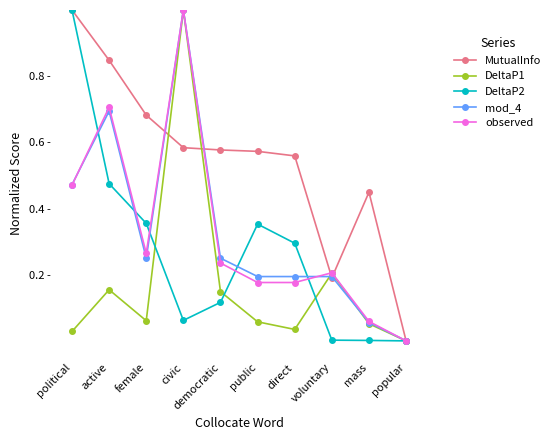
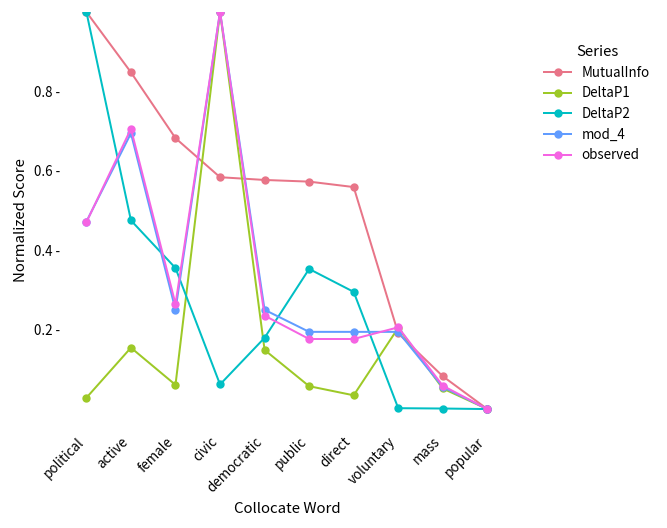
  {
    "MutualInfo": {
      "active": "0.85 -",
      "female": "0.68 -",
      "civic": "0.58 -",
      "democratic": "0.58 -",
      "public": "0.57 -",
      "direct": "0.56 -",
-     "mass": "0.45 -"
+     "mass": "0.08 -"
    },
    "DeltaP1": {
      "political": "0.03 -",
      "active": "0.15 -",
      "female": "0.06 -",
      "democratic": "0.15 -",
      "public": "0.06 -",
      "direct": "0.03 -"
    },
    "DeltaP2": {
      "active": "0.48 -",
      "female": "0.36 -",
      "civic": "0.06 -",
-     "democratic": "0.12 -",
+     "democratic": "0.18 -",
      "public": "0.35 -",
      "direct": "0.30 -",
      "voluntary": "0.00 -",
      "mass": "0.00 -"
    },
    "mod_4": {
      "active": "0.69 -",
      "female": "0.25 -",
      "democratic": "0.25 -",
      "public": "0.19 -",
      "direct": "0.19 -"
    },
    "observed": {
      "active": "0.71 -",
      "female": "0.26 -",
      "democratic": "0.24 -",
      "public": "0.18 -",
      "direct": "0.18 -"
    }
  }
